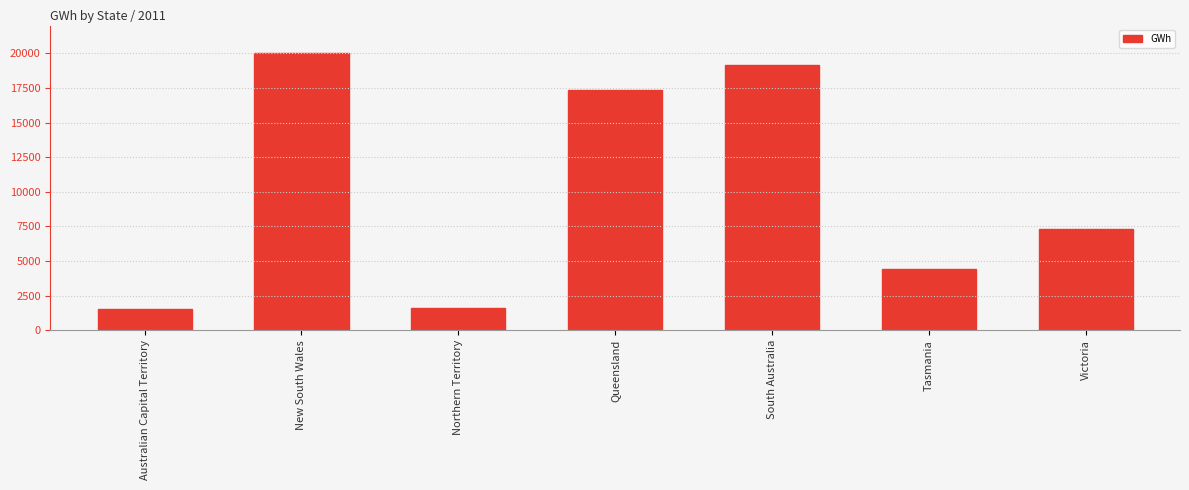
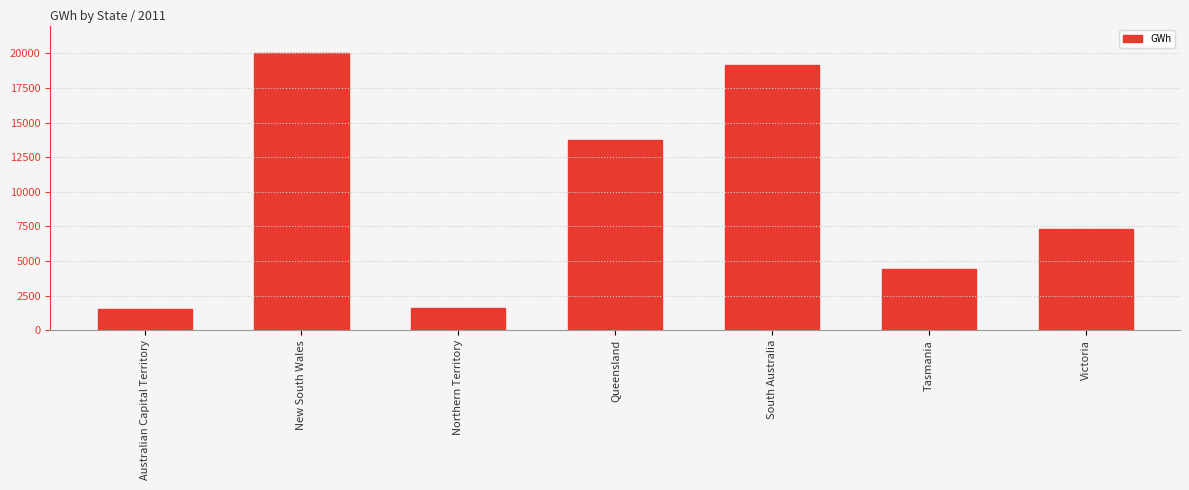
  {
    "Australian Capital Territory": 1500,
    "New South Wales": 20000,
    "Northern Territory": 1600,
-   "Queensland": 17300,
+   "Queensland": 13800,
    "South Australia": 19100,
    "Tasmania": 4400,
    "Victoria": 7300
  }
